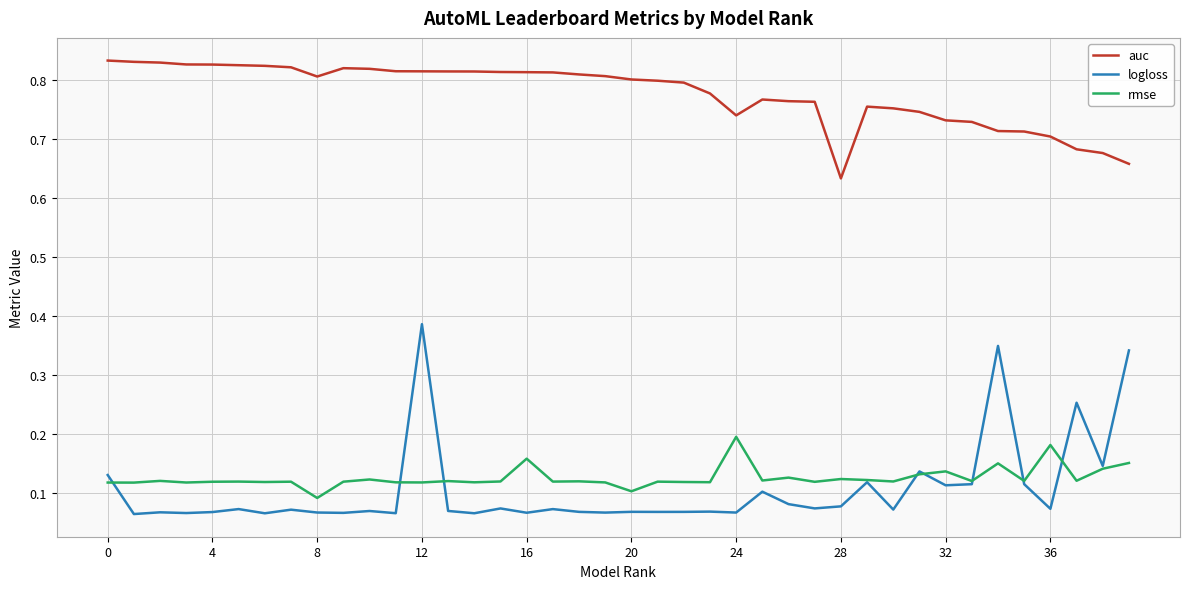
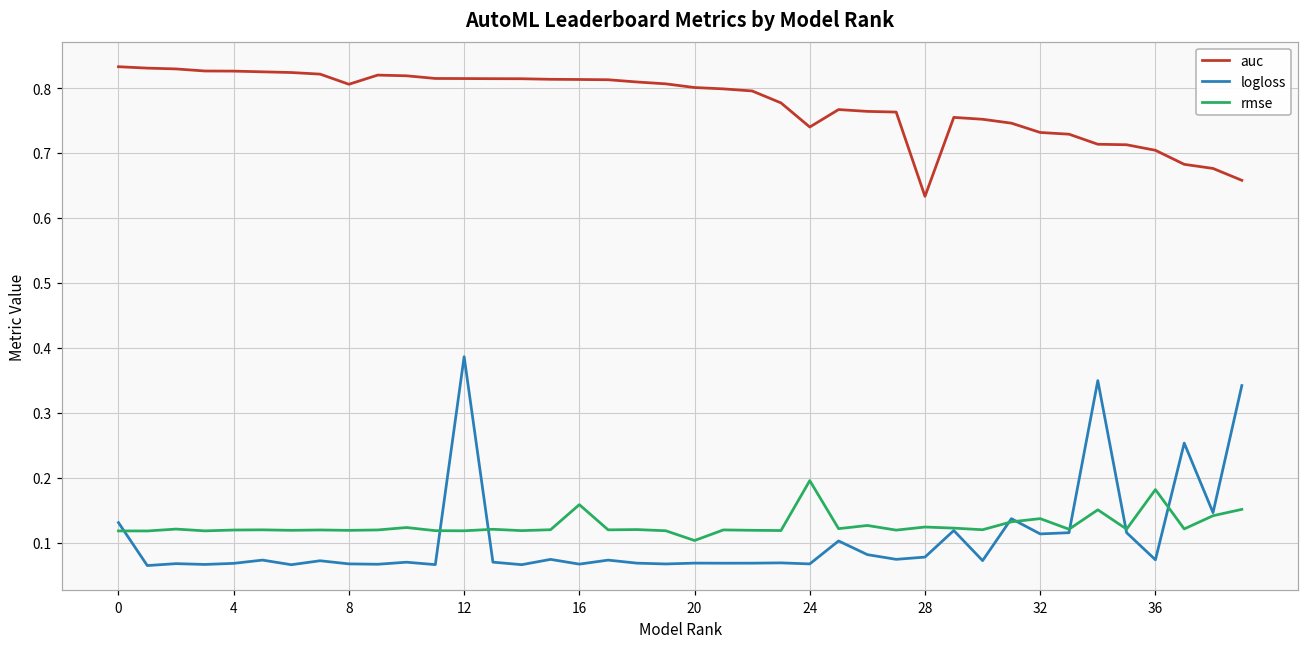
  {
    "auc": {
      "0": 0.83,
      "4": 0.83,
      "8": 0.81,
      "12": 0.81,
      "16": 0.81,
      "20": 0.80,
      "24": 0.74,
      "28": 0.63,
      "32": 0.73,
      "36": 0.70
    },
    "logloss": {
      "0": 0.13,
      "4": 0.07,
      "8": 0.07,
      "12": 0.39,
      "16": 0.07,
      "20": 0.07,
      "24": 0.07,
      "28": 0.08,
      "32": 0.11,
      "36": 0.07
    },
    "rmse": {
      "0": 0.12,
      "4": 0.12,
-     "8": 0.09,
+     "8": 0.12,
      "12": 0.12,
      "16": 0.16,
      "20": 0.10,
      "24": 0.20,
      "28": 0.12,
      "32": 0.14,
      "36": 0.18
    }
  }
